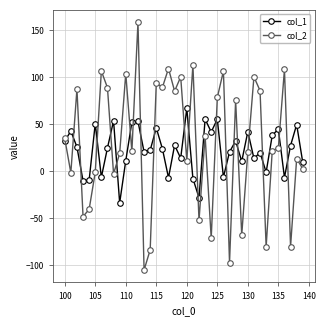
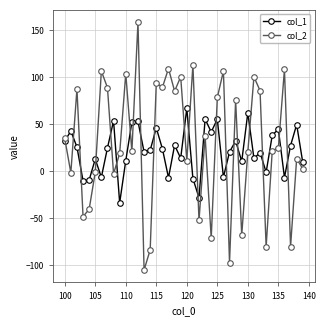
  {
    "col_1": {
      "100": 30,
-     "105": 50,
+     "105": 10,
      "110": 10,
      "115": 50,
      "120": 70,
      "125": 60,
-     "130": 40,
+     "130": 60,
      "135": 40
    },
    "col_2": {
      "100": 30,
      "105": 0,
      "110": 100,
      "115": 90,
      "120": 10,
      "125": 80,
      "130": 20,
      "135": 20
    }
  }
